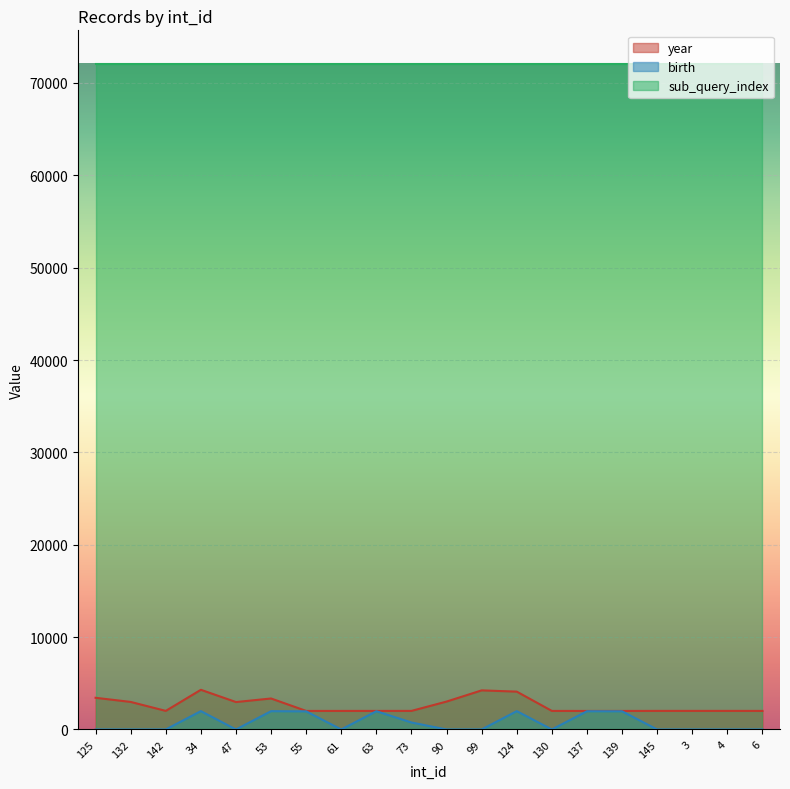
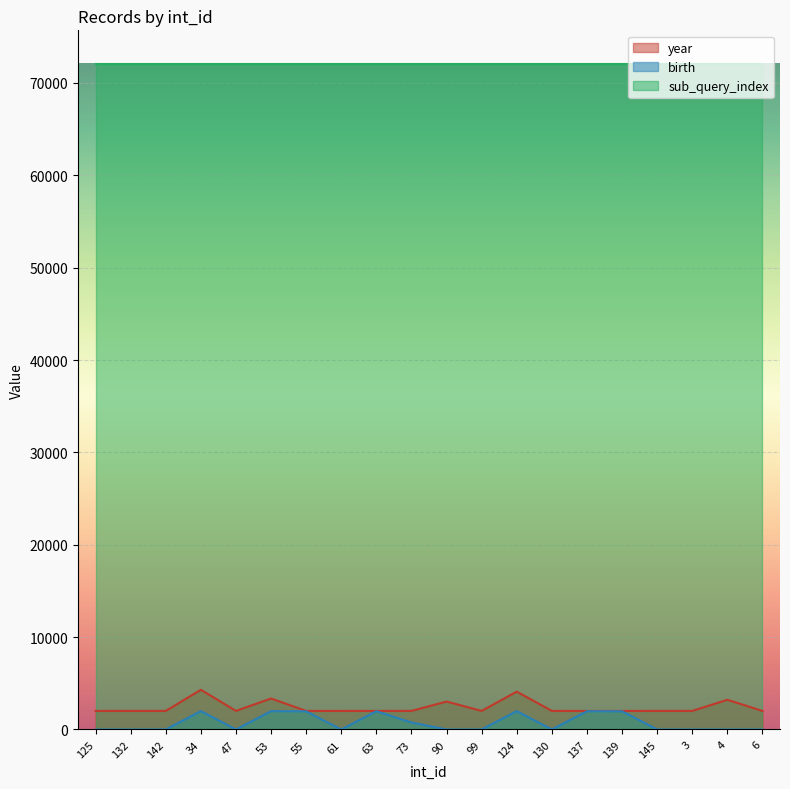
  {
    "year": {
-     "125": 3000,
-     "132": 3000,
+     "125": 2000,
+     "132": 2000,
      "142": 2000,
      "34": 4000,
-     "47": 3000,
+     "47": 2000,
      "53": 3000,
      "61": 2000,
      "73": 2000,
      "90": 3000,
-     "99": 4000,
+     "99": 2000,
      "124": 4000,
      "130": 2000,
      "145": 2000,
      "3": 2000,
-     "4": 2000,
+     "4": 3000,
      "6": 2000
    },
    "birth": {
      "125": 0,
      "132": 0,
      "142": 0,
      "34": 2000,
      "47": 0,
      "53": 2000,
      "61": 0,
      "73": 1000,
      "90": 0,
      "99": 0,
      "124": 2000,
      "130": 0,
      "145": 0,
      "3": 0,
      "4": 0,
      "6": 0
    },
    "sub_query_index": {
      "125": 72000,
      "132": 72000,
      "142": 72000,
      "34": 72000,
      "47": 72000,
      "53": 72000,
      "55": 72000,
      "61": 72000,
      "63": 72000,
      "73": 72000,
      "90": 72000,
      "99": 72000,
      "124": 72000,
      "130": 72000,
      "137": 72000,
      "139": 72000
    }
  }
